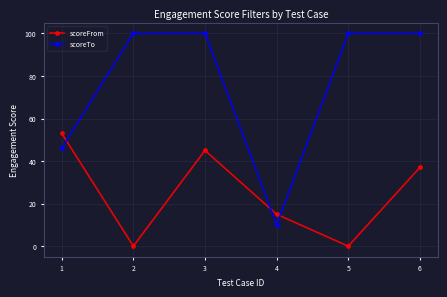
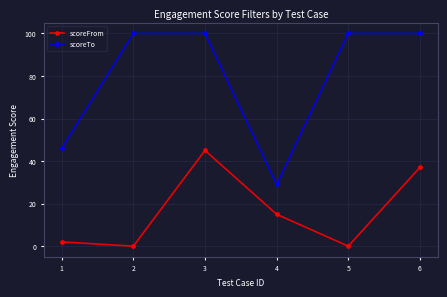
  {
    "scoreFrom": {
-     "1": 53,
+     "1": 2,
      "2": 0,
      "3": 45,
      "4": 15,
      "5": 0,
      "6": 37
    },
    "scoreTo": {
      "1": 46,
      "2": 100,
      "3": 100,
-     "4": 10,
+     "4": 29,
      "5": 100,
      "6": 100
    }
  }
